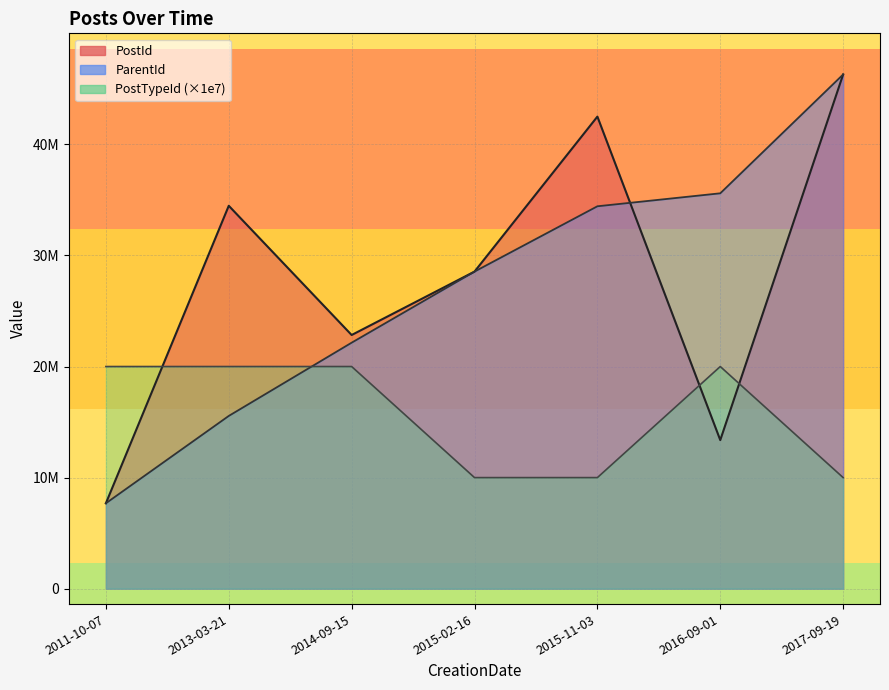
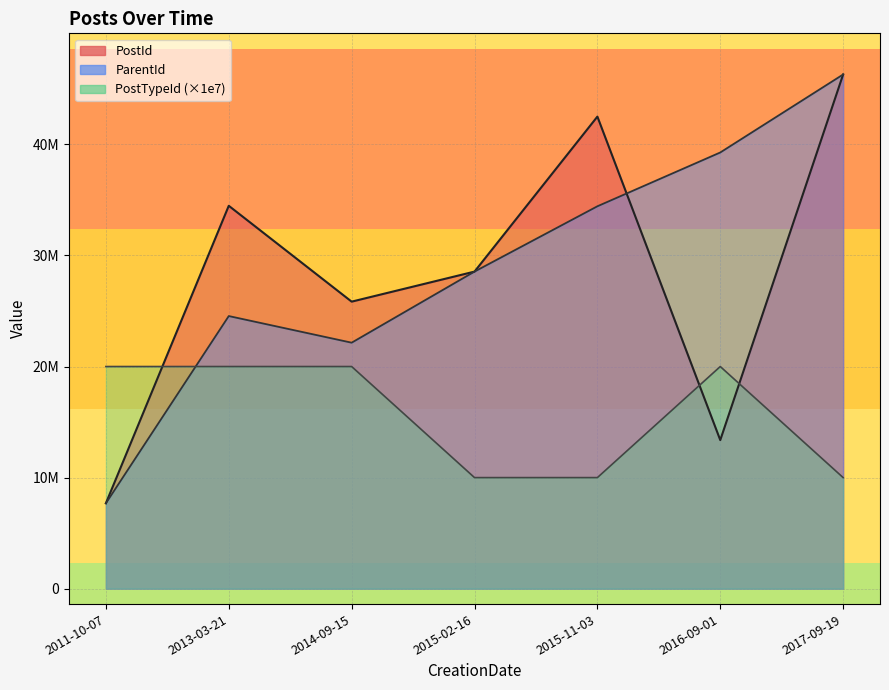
  {
    "PostId": {
      "2013-03-21": 34500000,
-     "2014-09-15": 22800000,
+     "2014-09-15": 25800000,
      "2015-11-03": 42500000,
      "2016-09-01": 13400000
    },
    "ParentId": {
-     "2013-03-21": 15600000,
+     "2013-03-21": 24500000,
      "2014-09-15": 22100000,
      "2015-11-03": 34400000,
-     "2016-09-01": 35600000
+     "2016-09-01": 39300000
    },
    "PostTypeId (×1e7)": {
      "2011-10-07": 20000000,
      "2013-03-21": 20000000,
      "2014-09-15": 20000000,
      "2015-02-16": 10000000,
      "2015-11-03": 10000000,
      "2016-09-01": 20000000,
      "2017-09-19": 10000000
    }
  }
